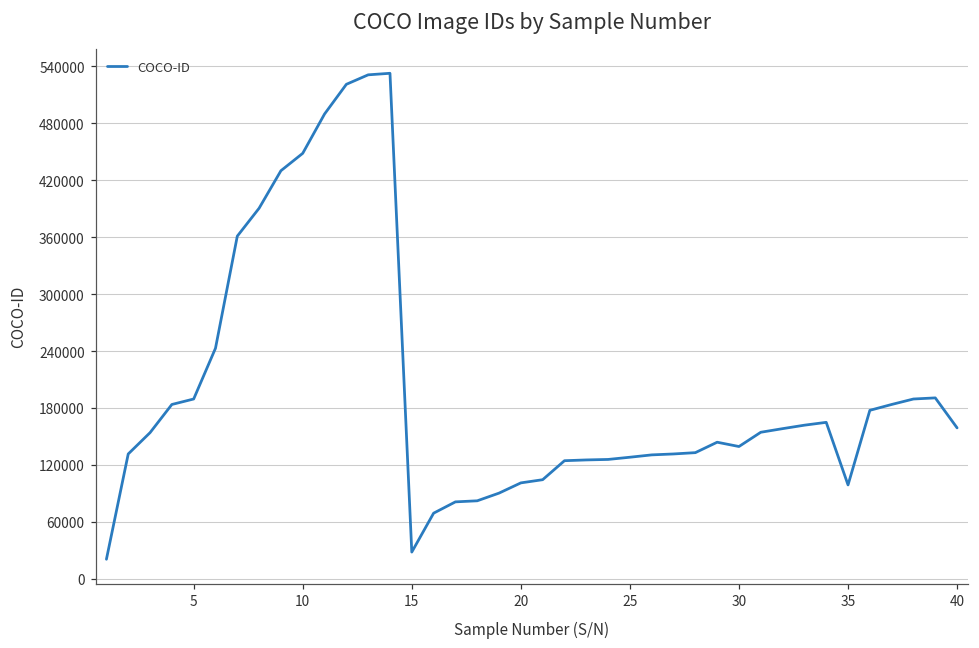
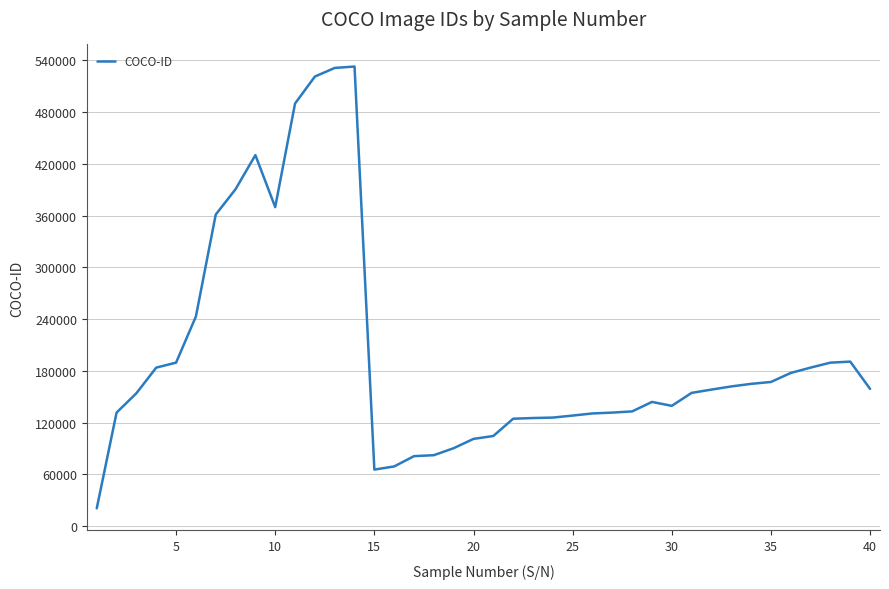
  {
    "5": 190000,
-   "10": 450000,
-   "15": 30000,
+   "10": 370000,
+   "15": 70000,
    "20": 100000,
    "25": 130000,
    "30": 140000,
-   "35": 100000,
+   "35": 170000,
    "40": 160000
  }
